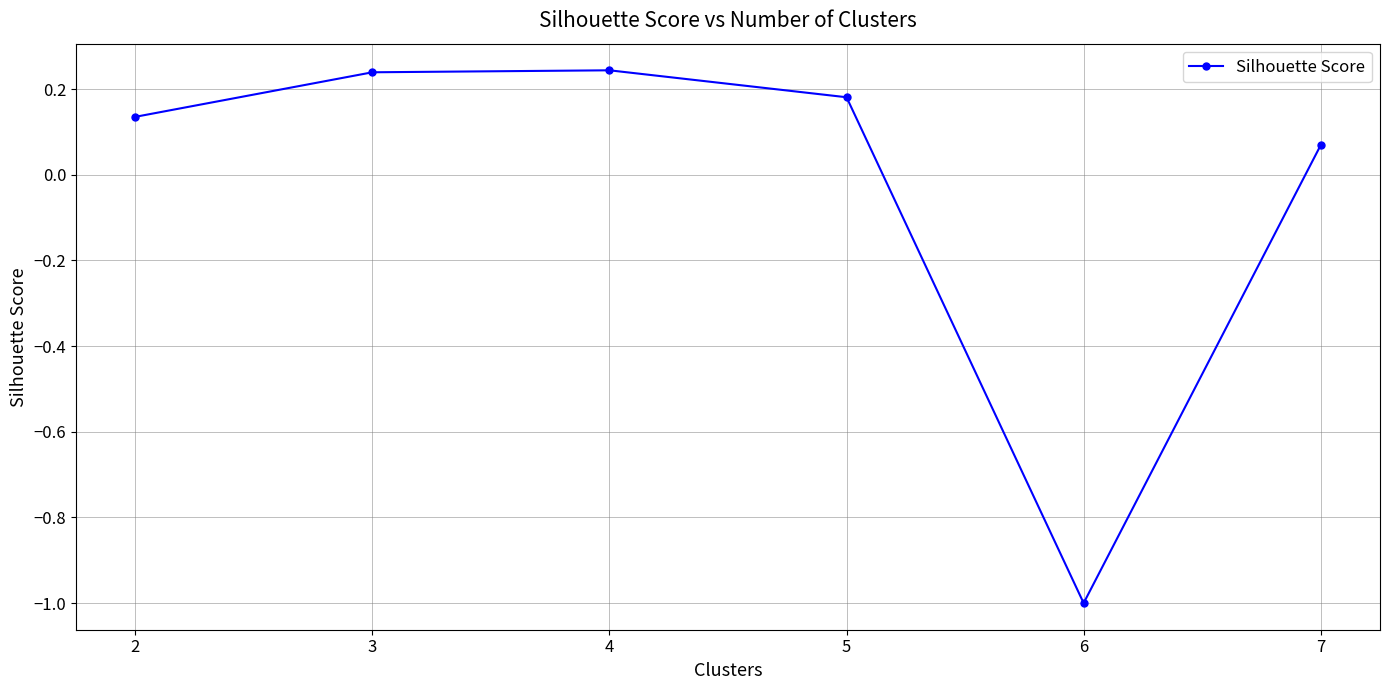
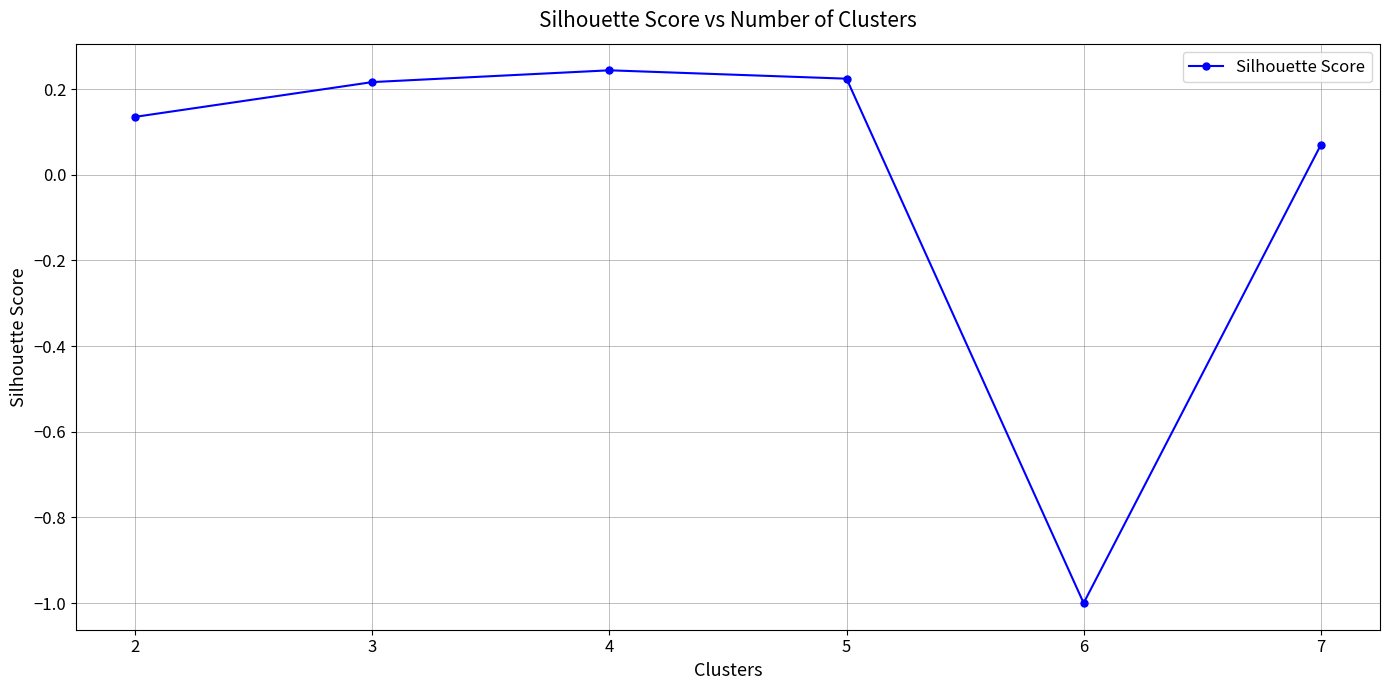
  {
    "2": 0.14,
-   "3": 0.24,
+   "3": 0.22,
    "4": 0.24,
-   "5": 0.18,
+   "5": 0.22,
    "6": -1.00,
    "7": 0.07
  }
